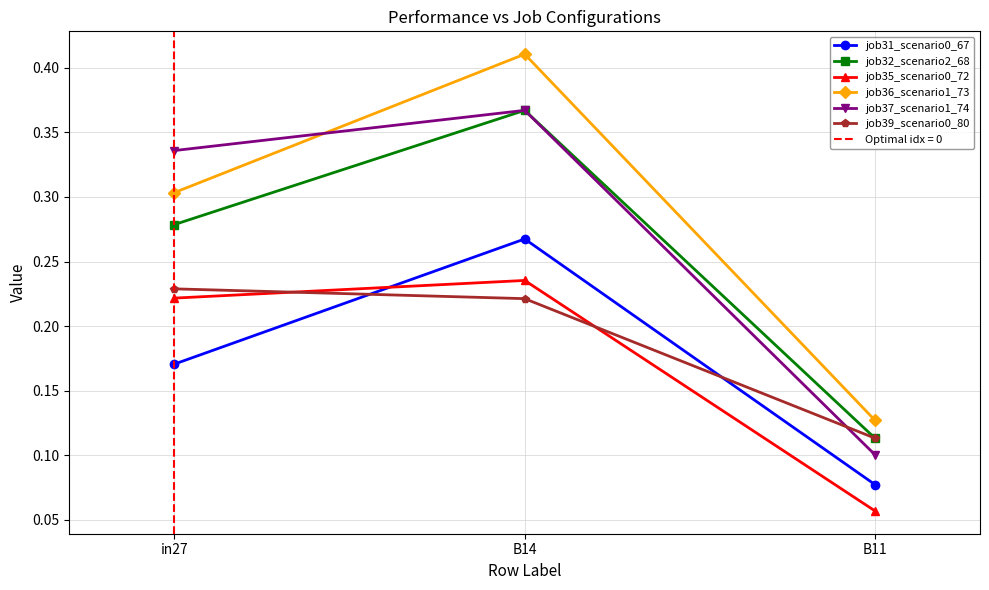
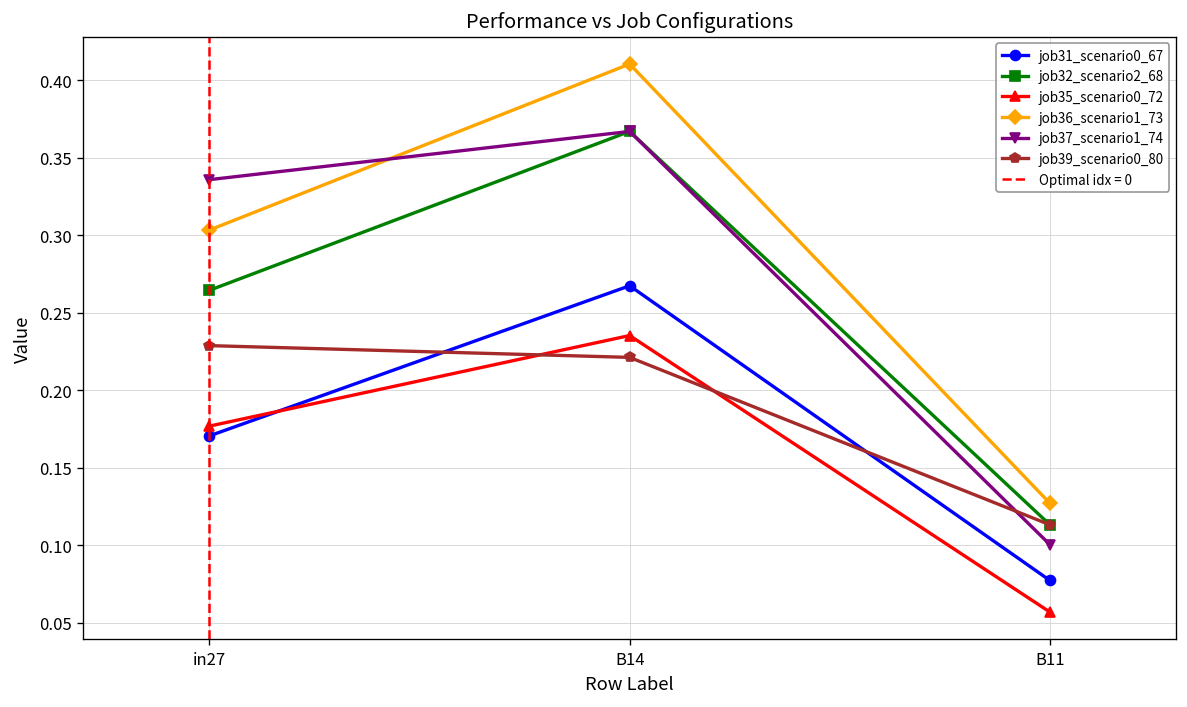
  {
    "job31_scenario0_67": {
      "in27": 0.171,
      "B14": 0.267,
      "B11": 0.077
    },
    "job32_scenario2_68": {
-     "in27": 0.279
+     "in27": 0.265
    },
    "job35_scenario0_72": {
-     "in27": 0.222,
+     "in27": 0.177,
      "B14": 0.235,
      "B11": 0.057
    },
    "job36_scenario1_73": {
      "in27": 0.303,
      "B14": 0.411,
      "B11": 0.127
    },
    "job37_scenario1_74": {
      "in27": 0.336,
      "B11": 0.100
    },
    "job39_scenario0_80": {
      "in27": 0.229,
      "B14": 0.221
    }
  }
